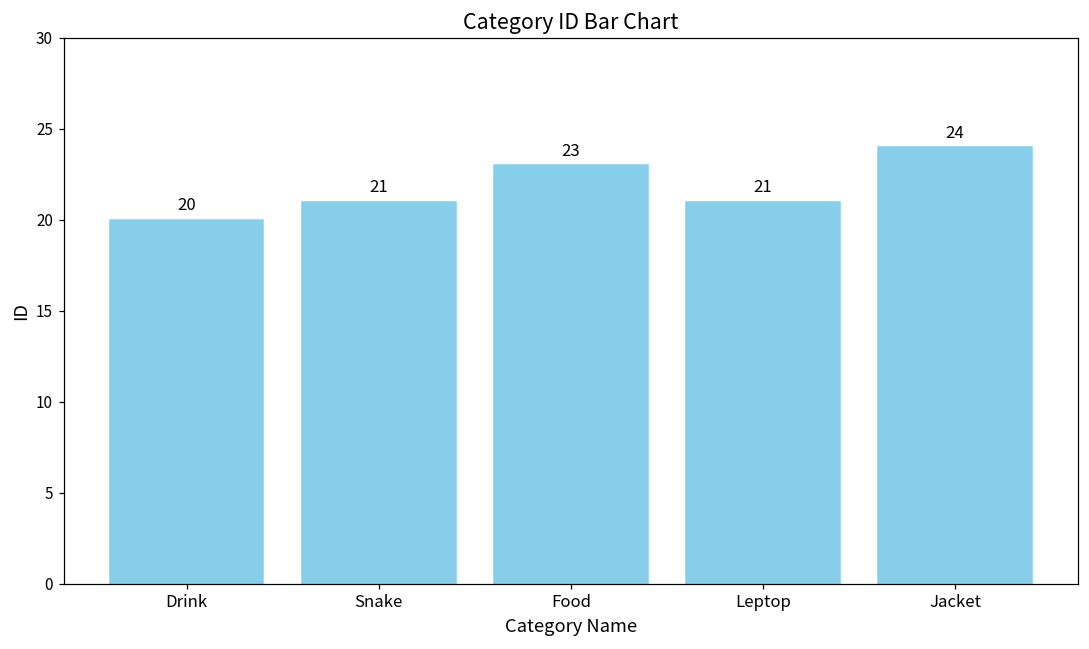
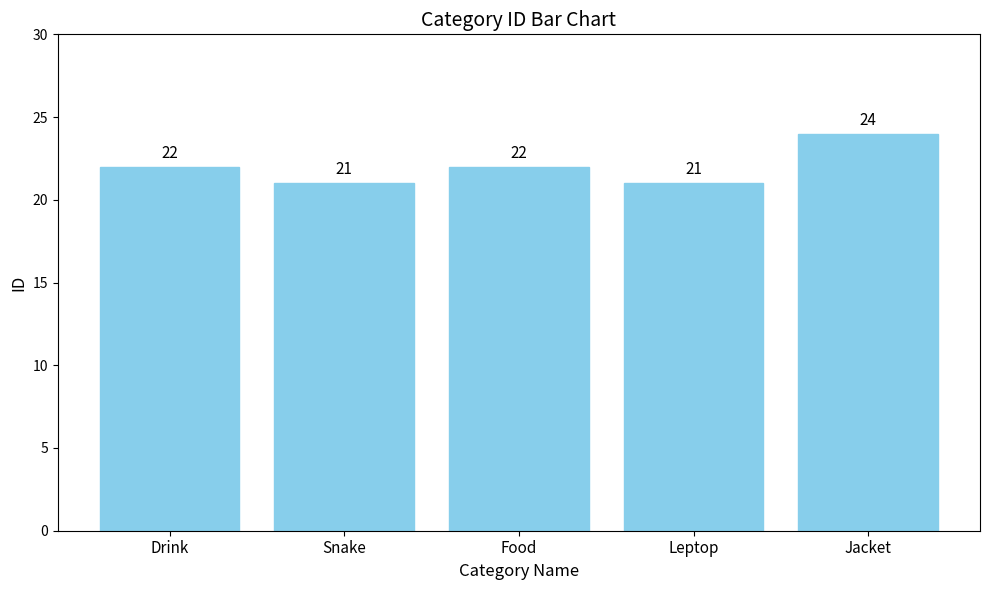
  {
-   "Drink": 20,
+   "Drink": 22,
    "Snake": 21,
-   "Food": 23,
+   "Food": 22,
    "Leptop": 21,
    "Jacket": 24
  }
